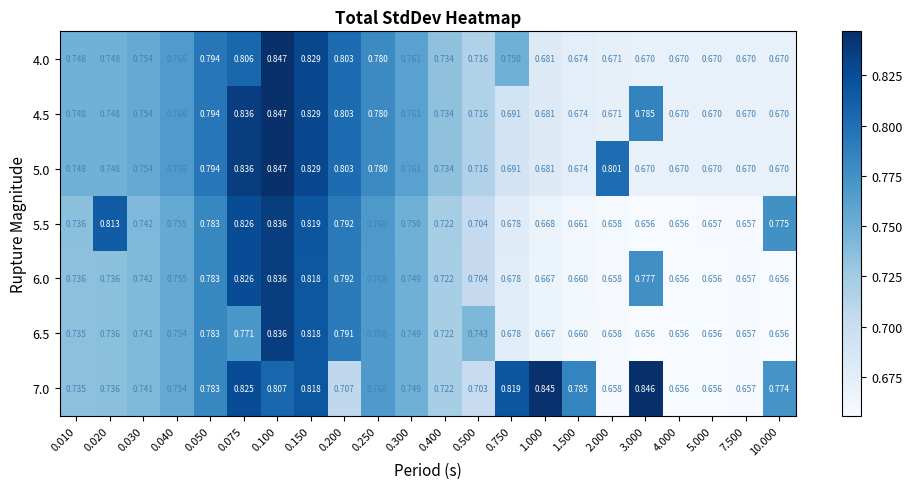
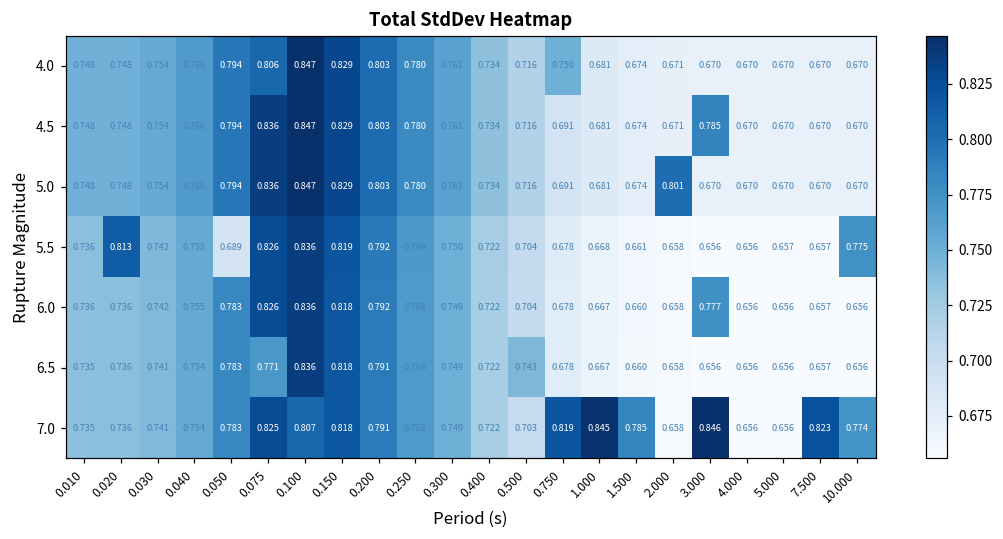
  {
    "4.0": {
      "0.050": 0.794,
      "0.075": 0.806,
      "0.100": 0.847,
      "0.150": 0.829,
      "0.200": 0.803,
      "0.250": 0.780,
      "0.400": 0.734,
      "0.500": 0.716,
      "1.000": 0.681,
      "1.500": 0.674,
      "2.000": 0.671,
      "3.000": 0.670,
      "4.000": 0.670,
      "5.000": 0.670,
      "7.500": 0.670,
      "10.000": 0.670
    },
    "4.5": {
      "0.050": 0.794,
      "0.075": 0.836,
      "0.100": 0.847,
      "0.150": 0.829,
      "0.200": 0.803,
      "0.250": 0.780,
      "0.400": 0.734,
      "0.500": 0.716,
      "0.750": 0.691,
      "1.000": 0.681,
      "1.500": 0.674,
      "2.000": 0.671,
      "3.000": 0.785,
      "4.000": 0.670,
      "5.000": 0.670,
      "7.500": 0.670,
      "10.000": 0.670
    },
    "5.0": {
      "0.050": 0.794,
      "0.075": 0.836,
      "0.100": 0.847,
      "0.150": 0.829,
      "0.200": 0.803,
      "0.250": 0.780,
      "0.400": 0.734,
      "0.500": 0.716,
      "0.750": 0.691,
      "1.000": 0.681,
      "1.500": 0.674,
      "2.000": 0.801,
      "3.000": 0.670,
      "4.000": 0.670,
      "5.000": 0.670,
      "7.500": 0.670,
      "10.000": 0.670
    },
    "5.5": {
      "0.010": 0.736,
      "0.020": 0.813,
      "0.030": 0.742,
-     "0.050": 0.783,
+     "0.050": 0.689,
      "0.075": 0.826,
      "0.100": 0.836,
      "0.150": 0.819,
      "0.200": 0.792,
      "0.400": 0.722,
      "0.500": 0.704,
      "0.750": 0.678,
      "1.000": 0.668,
      "1.500": 0.661,
      "2.000": 0.658,
      "3.000": 0.656,
      "4.000": 0.656,
      "5.000": 0.657,
      "7.500": 0.657,
      "10.000": 0.775
    },
    "6.0": {
      "0.010": 0.736,
      "0.020": 0.736,
      "0.030": 0.742,
      "0.050": 0.783,
      "0.075": 0.826,
      "0.100": 0.836,
      "0.150": 0.818,
      "0.200": 0.792,
      "0.400": 0.722,
      "0.500": 0.704,
      "0.750": 0.678,
      "1.000": 0.667,
      "1.500": 0.660,
      "2.000": 0.658,
      "3.000": 0.777,
      "4.000": 0.656,
      "5.000": 0.656,
      "7.500": 0.657,
      "10.000": 0.656
    },
    "6.5": {
      "0.010": 0.735,
      "0.020": 0.736,
      "0.030": 0.741,
      "0.050": 0.783,
      "0.075": 0.771,
      "0.100": 0.836,
      "0.150": 0.818,
      "0.200": 0.791,
      "0.400": 0.722,
      "0.500": 0.743,
      "0.750": 0.678,
      "1.000": 0.667,
      "1.500": 0.660,
      "2.000": 0.658,
      "3.000": 0.656,
      "4.000": 0.656,
      "5.000": 0.656,
      "7.500": 0.657,
      "10.000": 0.656
    },
    "7.0": {
      "0.010": 0.735,
      "0.020": 0.736,
      "0.030": 0.741,
      "0.050": 0.783,
      "0.075": 0.825,
      "0.100": 0.807,
      "0.150": 0.818,
-     "0.200": 0.707,
+     "0.200": 0.791,
      "0.400": 0.722,
      "0.500": 0.703,
      "0.750": 0.819,
      "1.000": 0.845,
      "1.500": 0.785,
      "2.000": 0.658,
      "3.000": 0.846,
      "4.000": 0.656,
      "5.000": 0.656,
-     "7.500": 0.657,
+     "7.500": 0.823,
      "10.000": 0.774
    }
  }
